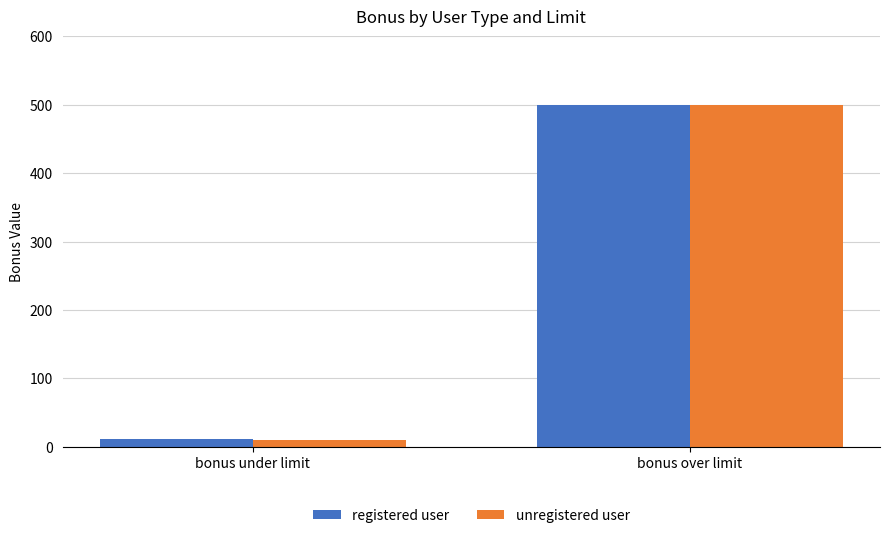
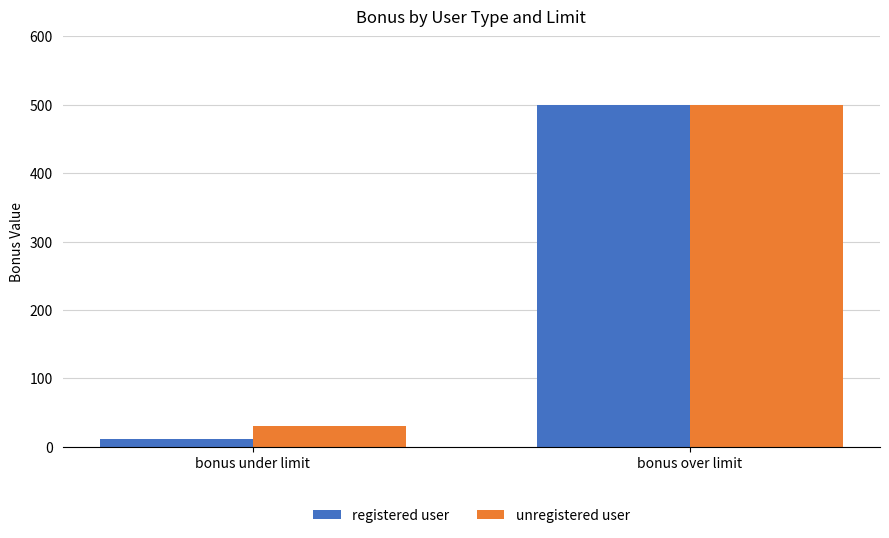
  {
    "registered user": {
      "bonus under limit": 10,
      "bonus over limit": 500
    },
    "unregistered user": {
-     "bonus under limit": 10,
+     "bonus under limit": 30,
      "bonus over limit": 500
    }
  }
